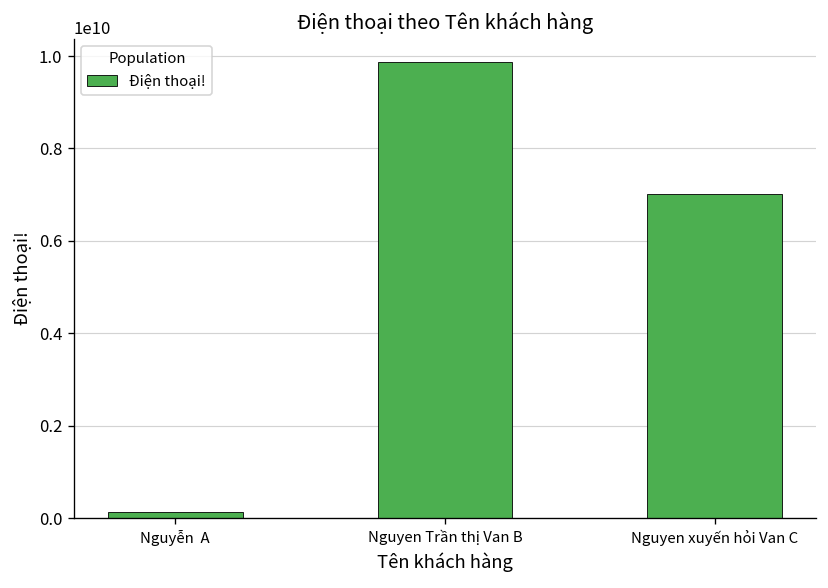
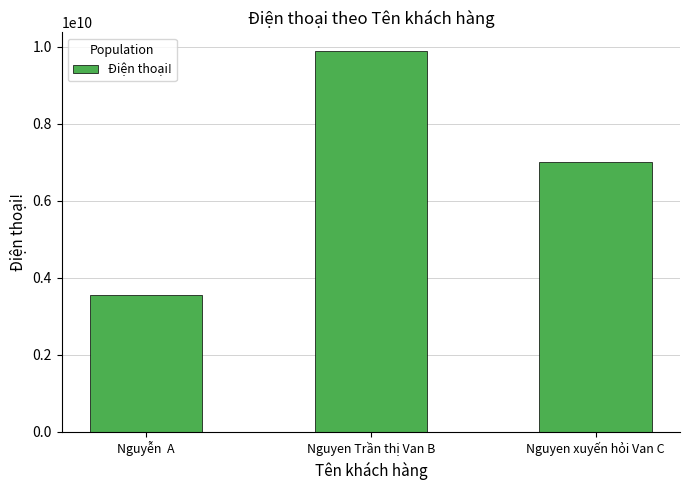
  {
-   "Nguyễn A": 100000000,
+   "Nguyễn A": 3600000000,
    "Nguyen Trần thị Van B": 9900000000,
    "Nguyen xuyến hỏi Van C": 7000000000
  }
